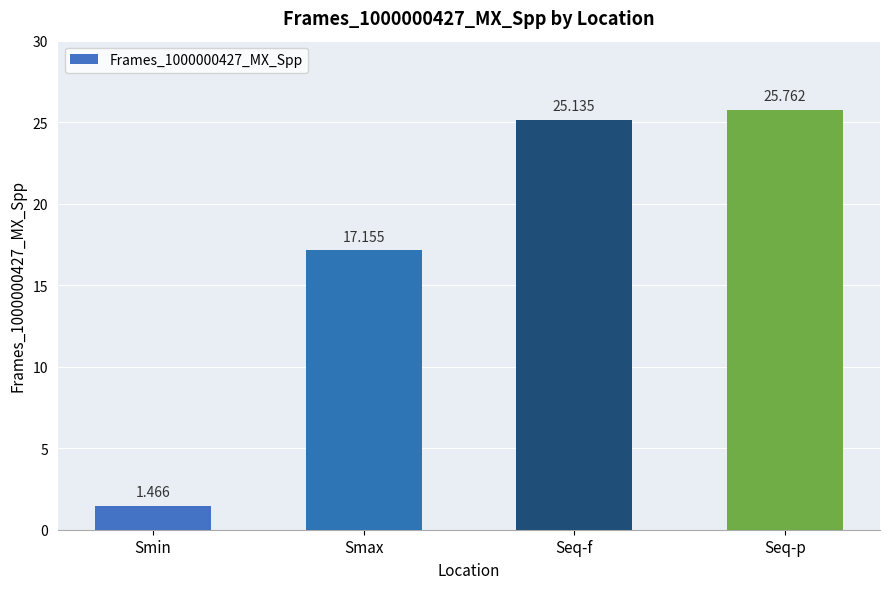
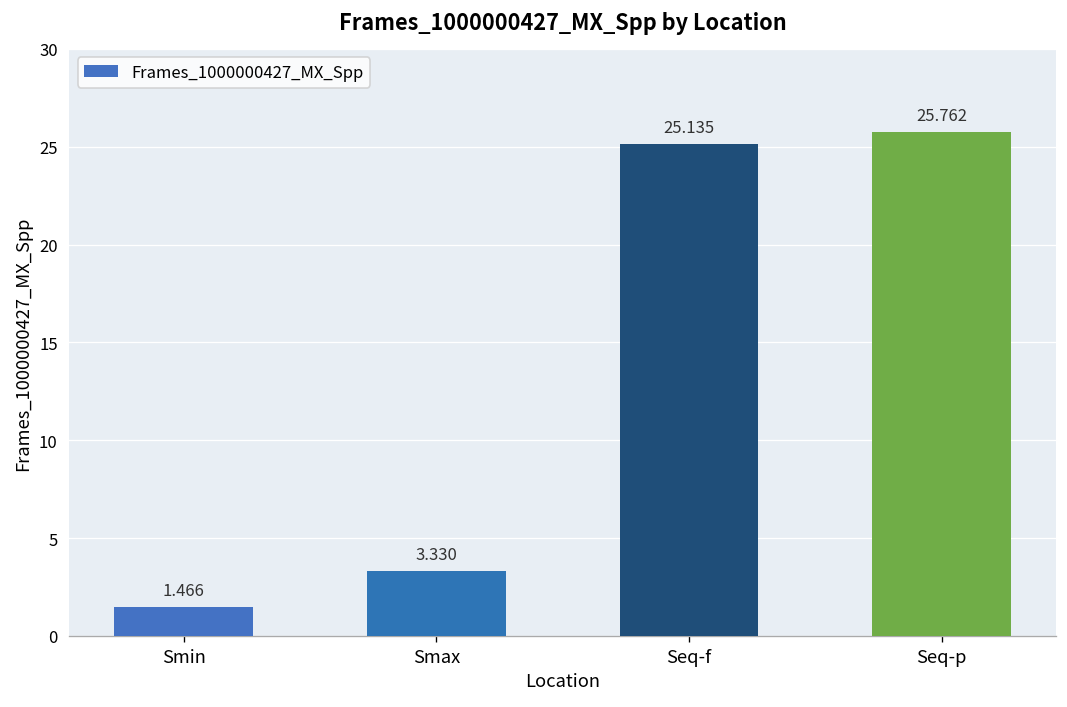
  {
    "Smin": 1.466,
-   "Smax": 17.155,
+   "Smax": 3.330,
    "Seq-f": 25.135,
    "Seq-p": 25.762
  }
